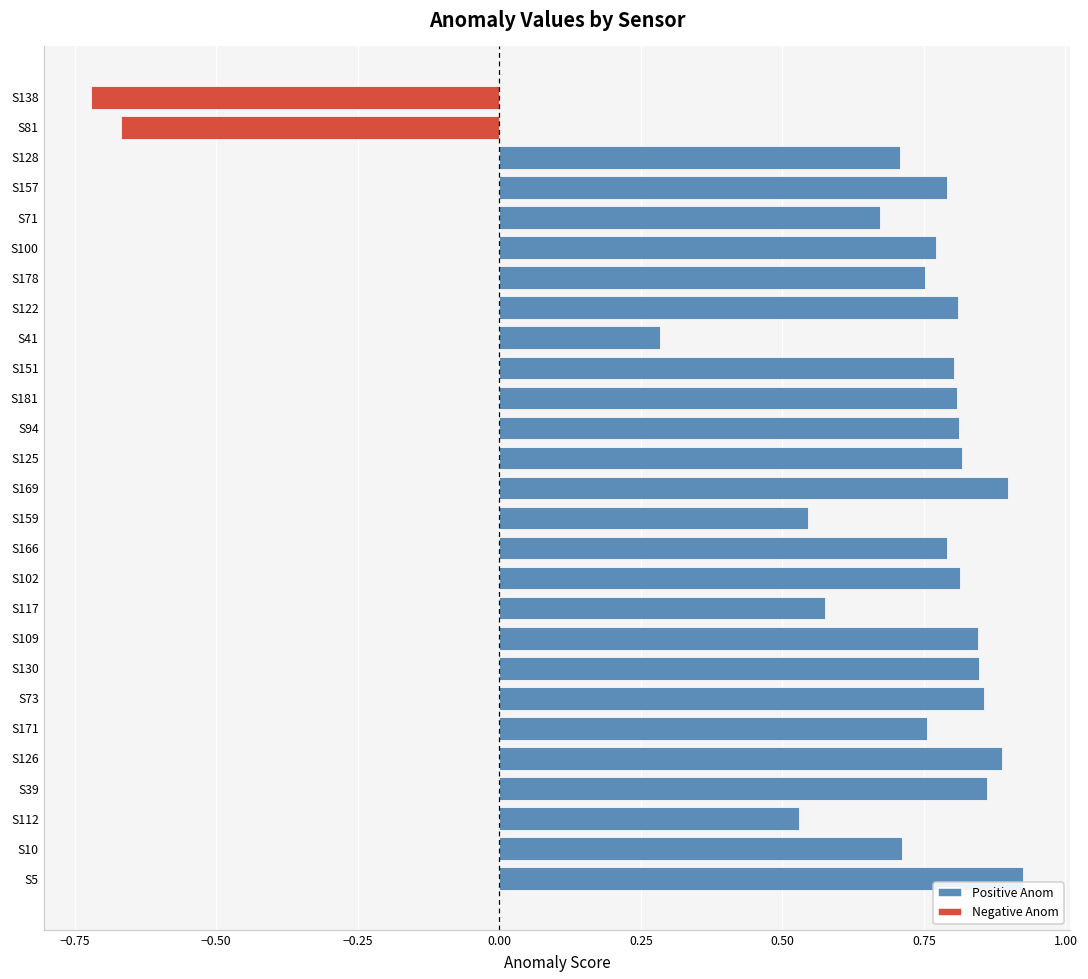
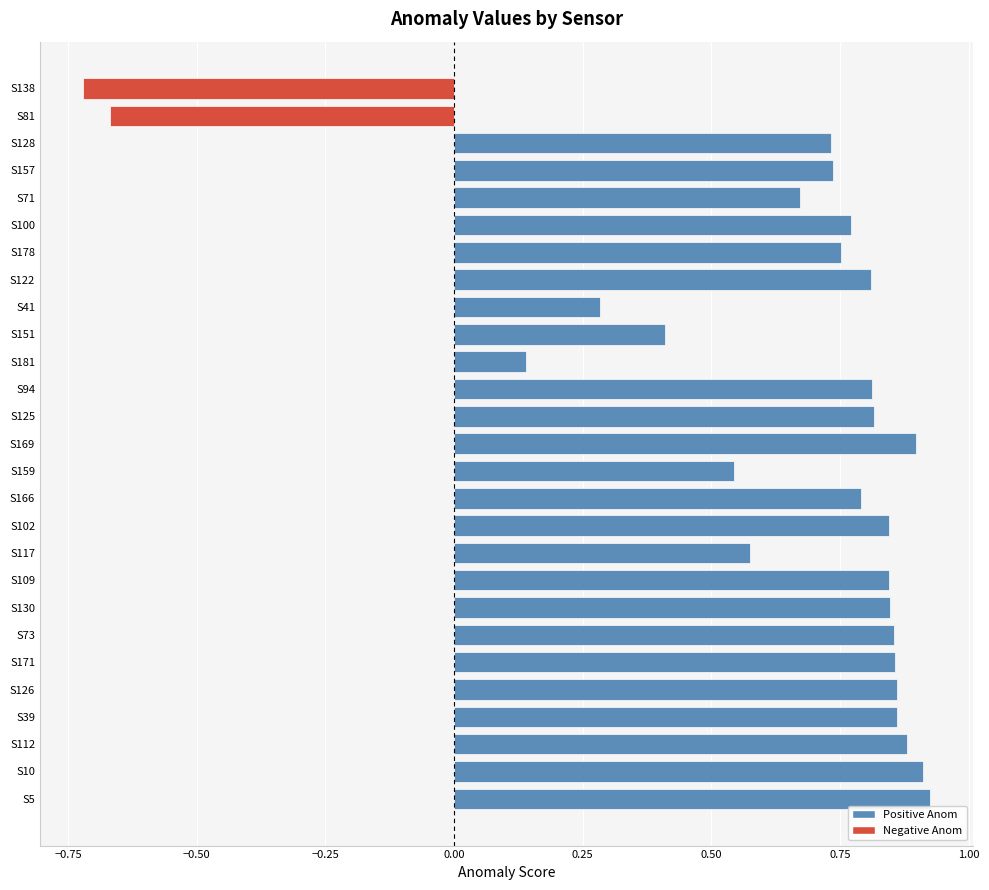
  {
    "S138": -0.72,
    "S81": -0.67,
-   "S128": 0.71,
-   "S157": 0.79,
+   "S128": 0.73,
+   "S157": 0.74,
    "S71": 0.67,
    "S100": 0.77,
    "S178": 0.75,
    "S122": 0.81,
    "S41": 0.28,
-   "S151": 0.80,
-   "S181": 0.81,
+   "S151": 0.41,
+   "S181": 0.14,
    "S94": 0.81,
    "S125": 0.82,
    "S169": 0.90,
    "S159": 0.54,
    "S166": 0.79,
-   "S102": 0.81,
+   "S102": 0.84,
    "S117": 0.58,
    "S109": 0.85,
    "S130": 0.85,
    "S73": 0.86,
-   "S171": 0.76,
-   "S126": 0.89,
+   "S171": 0.86,
+   "S126": 0.86,
    "S39": 0.86,
-   "S112": 0.53,
-   "S10": 0.71,
+   "S112": 0.88,
+   "S10": 0.91,
    "S5": 0.93
  }
